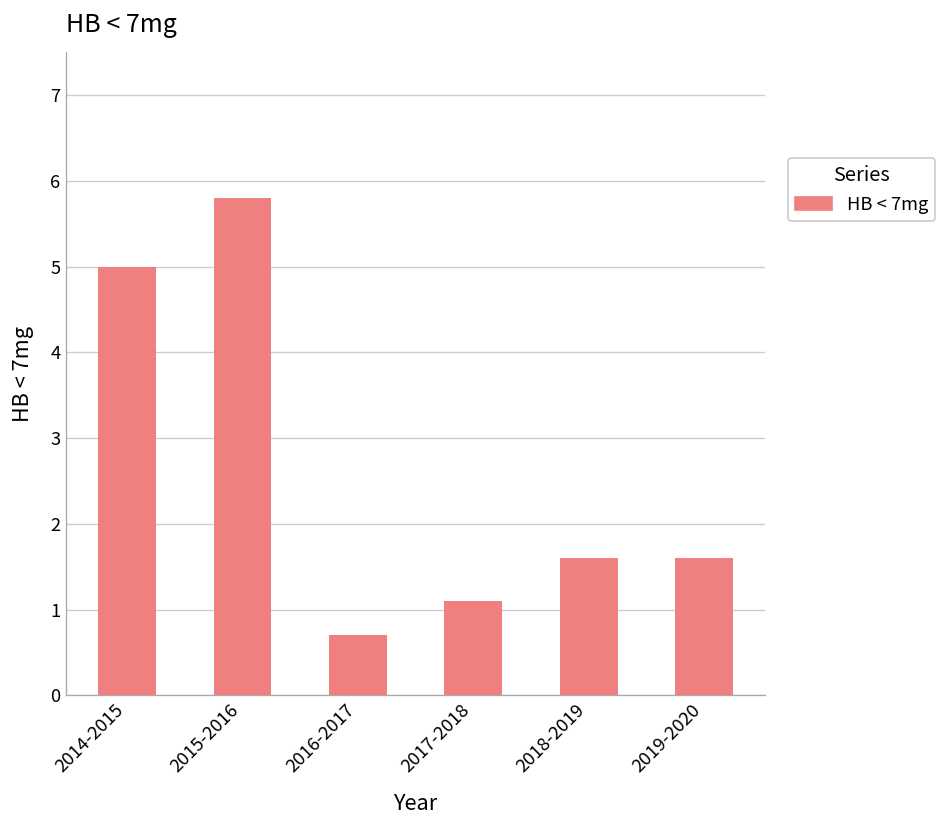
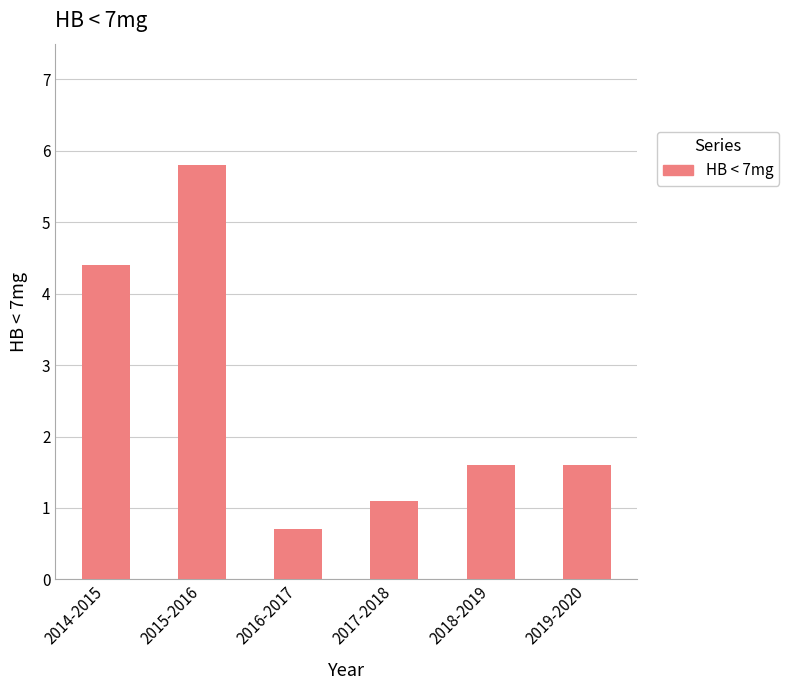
  {
-   "2014-2015": 5.0,
+   "2014-2015": 4.4,
    "2015-2016": 5.8,
    "2016-2017": 0.7,
    "2017-2018": 1.1,
    "2018-2019": 1.6,
    "2019-2020": 1.6
  }
